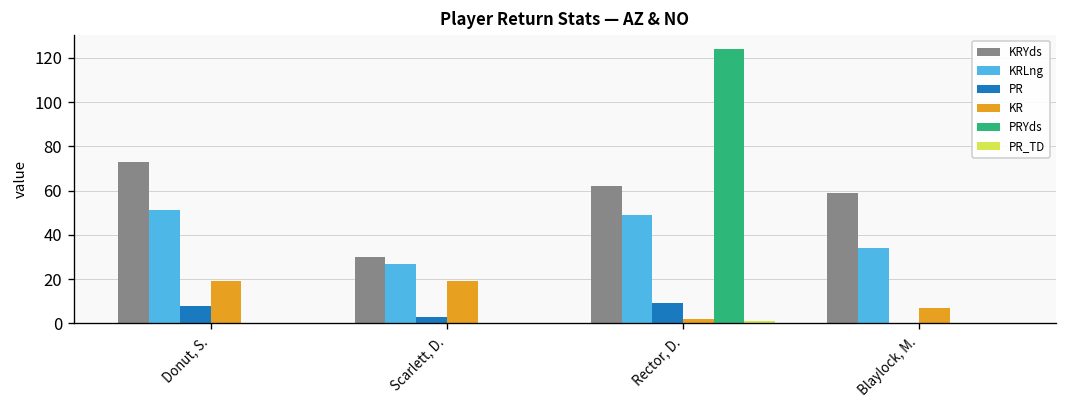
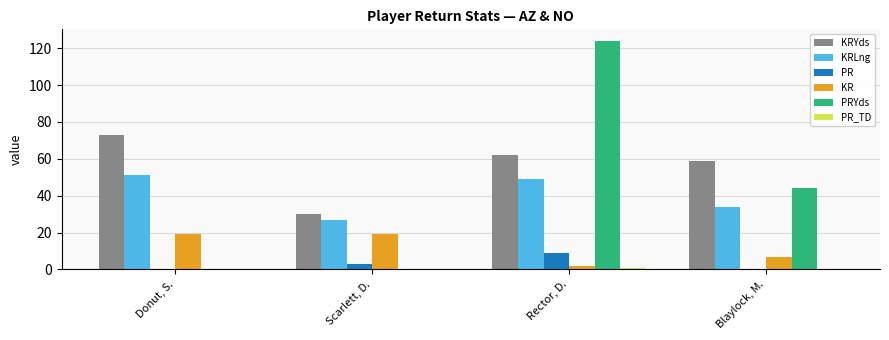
  {
    "KRYds": {
      "Donut, S.": 73,
      "Scarlett, D.": 30,
      "Rector, D.": 62,
      "Blaylock, M.": 59
    },
    "KRLng": {
      "Donut, S.": 51,
      "Scarlett, D.": 27,
      "Rector, D.": 49,
      "Blaylock, M.": 34
    },
    "PR": {
-     "Donut, S.": 8,
+     "Donut, S.": 0,
      "Scarlett, D.": 3,
      "Rector, D.": 9,
      "Blaylock, M.": 0
    },
    "KR": {
      "Donut, S.": 19,
      "Scarlett, D.": 19,
      "Rector, D.": 2,
      "Blaylock, M.": 7
    },
    "PRYds": {
      "Donut, S.": 0,
      "Scarlett, D.": 0,
      "Rector, D.": 124,
-     "Blaylock, M.": 0
+     "Blaylock, M.": 44
    },
    "PR_TD": {
      "Donut, S.": 0,
      "Scarlett, D.": 0,
      "Blaylock, M.": 0
    }
  }
